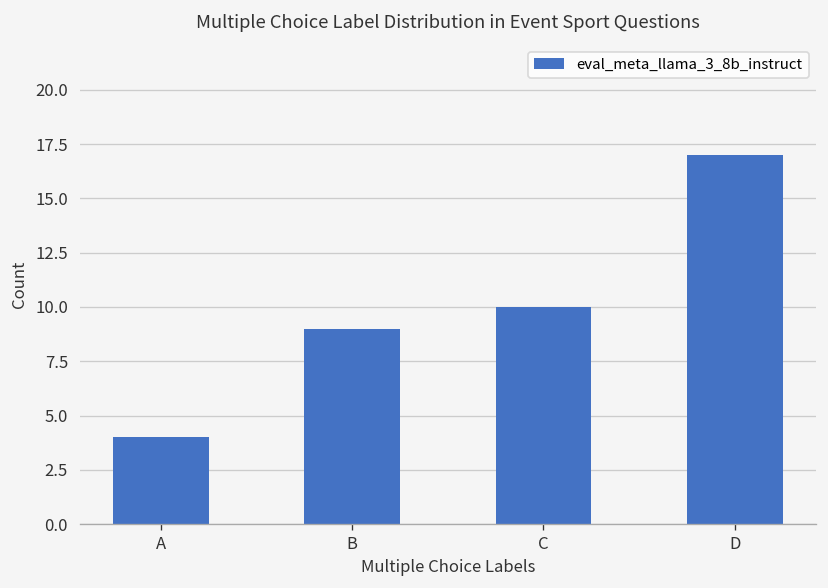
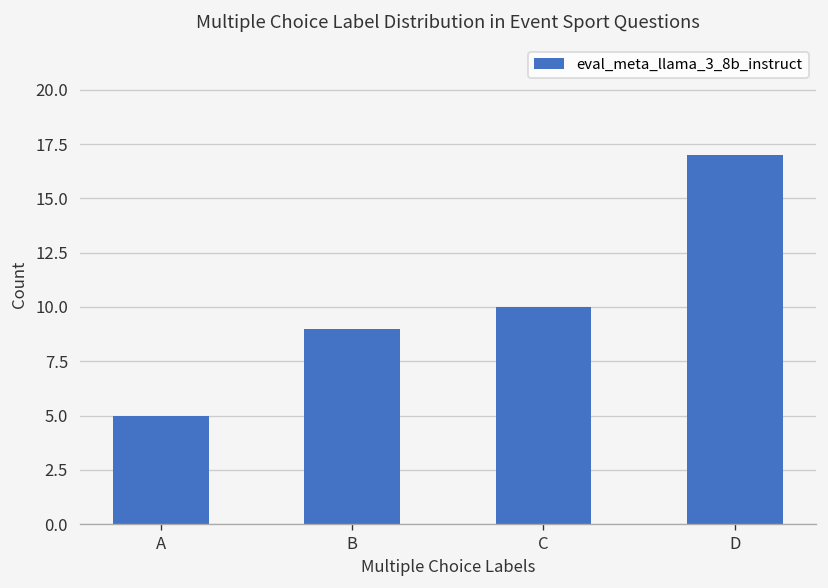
  {
-   "A": 4,
+   "A": 5,
    "B": 9,
    "C": 10,
    "D": 17
  }
